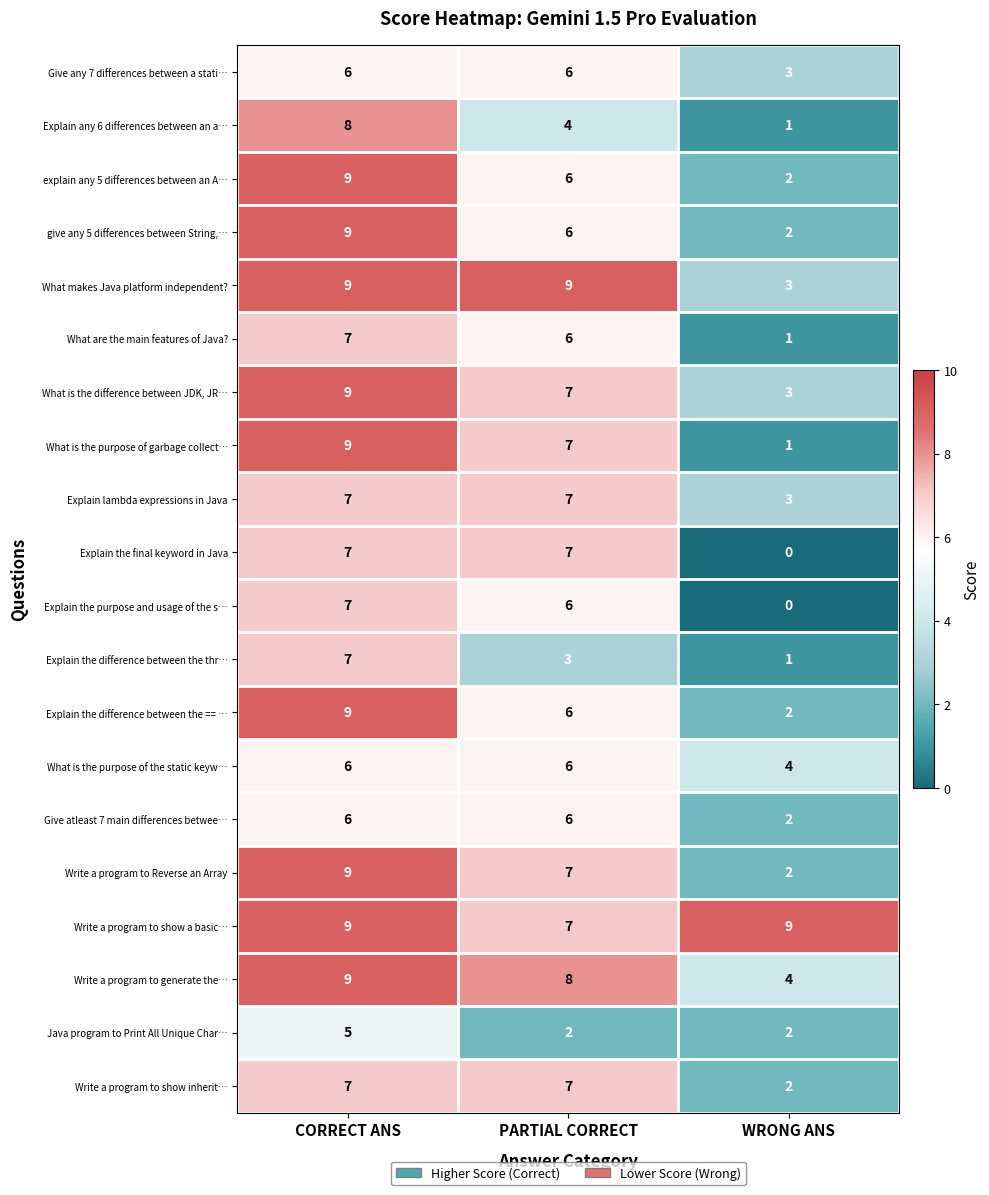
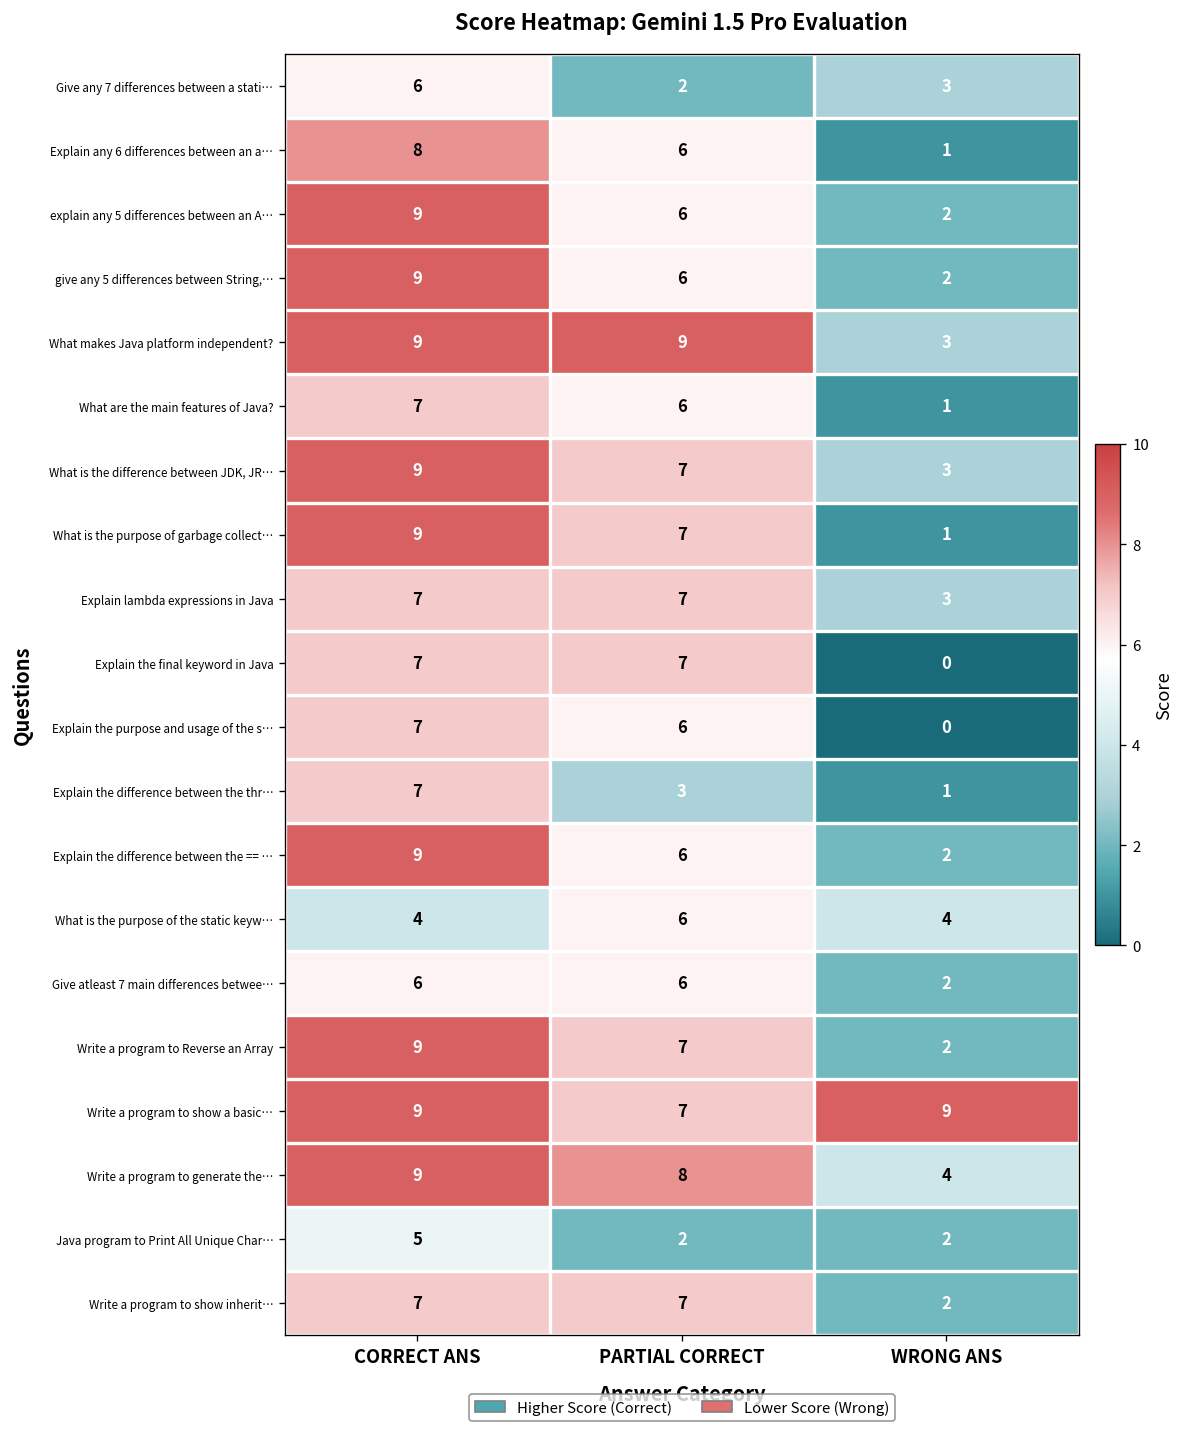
  {
    "Give any 7 differences between a stati…": {
      "CORRECT ANS": 6,
-     "PARTIAL CORRECT": 6,
+     "PARTIAL CORRECT": 2,
      "WRONG ANS": 3
    },
    "Explain any 6 differences between an a…": {
      "CORRECT ANS": 8,
-     "PARTIAL CORRECT": 4,
+     "PARTIAL CORRECT": 6,
      "WRONG ANS": 1
    },
    "explain any 5 differences between an A…": {
      "CORRECT ANS": 9,
      "PARTIAL CORRECT": 6,
      "WRONG ANS": 2
    },
    "give any 5 differences between String,…": {
      "CORRECT ANS": 9,
      "PARTIAL CORRECT": 6,
      "WRONG ANS": 2
    },
    "What makes Java platform independent?": {
      "CORRECT ANS": 9,
      "PARTIAL CORRECT": 9,
      "WRONG ANS": 3
    },
    "What are the main features of Java?": {
      "CORRECT ANS": 7,
      "PARTIAL CORRECT": 6,
      "WRONG ANS": 1
    },
    "What is the difference between JDK, JR…": {
      "CORRECT ANS": 9,
      "PARTIAL CORRECT": 7,
      "WRONG ANS": 3
    },
    "What is the purpose of garbage collect…": {
      "CORRECT ANS": 9,
      "PARTIAL CORRECT": 7,
      "WRONG ANS": 1
    },
    "Explain lambda expressions in Java": {
      "CORRECT ANS": 7,
      "PARTIAL CORRECT": 7,
      "WRONG ANS": 3
    },
    "Explain the final keyword in Java": {
      "CORRECT ANS": 7,
      "PARTIAL CORRECT": 7,
      "WRONG ANS": 0
    },
    "Explain the purpose and usage of the s…": {
      "CORRECT ANS": 7,
      "PARTIAL CORRECT": 6,
      "WRONG ANS": 0
    },
    "Explain the difference between the thr…": {
      "CORRECT ANS": 7,
      "PARTIAL CORRECT": 3,
      "WRONG ANS": 1
    },
    "Explain the difference between the == …": {
      "CORRECT ANS": 9,
      "PARTIAL CORRECT": 6,
      "WRONG ANS": 2
    },
    "What is the purpose of the static keyw…": {
-     "CORRECT ANS": 6,
+     "CORRECT ANS": 4,
      "PARTIAL CORRECT": 6,
      "WRONG ANS": 4
    },
    "Give atleast 7 main differences betwee…": {
      "CORRECT ANS": 6,
      "PARTIAL CORRECT": 6,
      "WRONG ANS": 2
    },
    "Write a program to Reverse an Array": {
      "CORRECT ANS": 9,
      "PARTIAL CORRECT": 7,
      "WRONG ANS": 2
    },
    "Write a program to show a basic…": {
      "CORRECT ANS": 9,
      "PARTIAL CORRECT": 7,
      "WRONG ANS": 9
    },
    "Write a program to generate the…": {
      "CORRECT ANS": 9,
      "PARTIAL CORRECT": 8,
      "WRONG ANS": 4
    },
    "Java program to Print All Unique Char…": {
      "CORRECT ANS": 5,
      "PARTIAL CORRECT": 2,
      "WRONG ANS": 2
    },
    "Write a program to show inherit…": {
      "CORRECT ANS": 7,
      "PARTIAL CORRECT": 7,
      "WRONG ANS": 2
    }
  }
